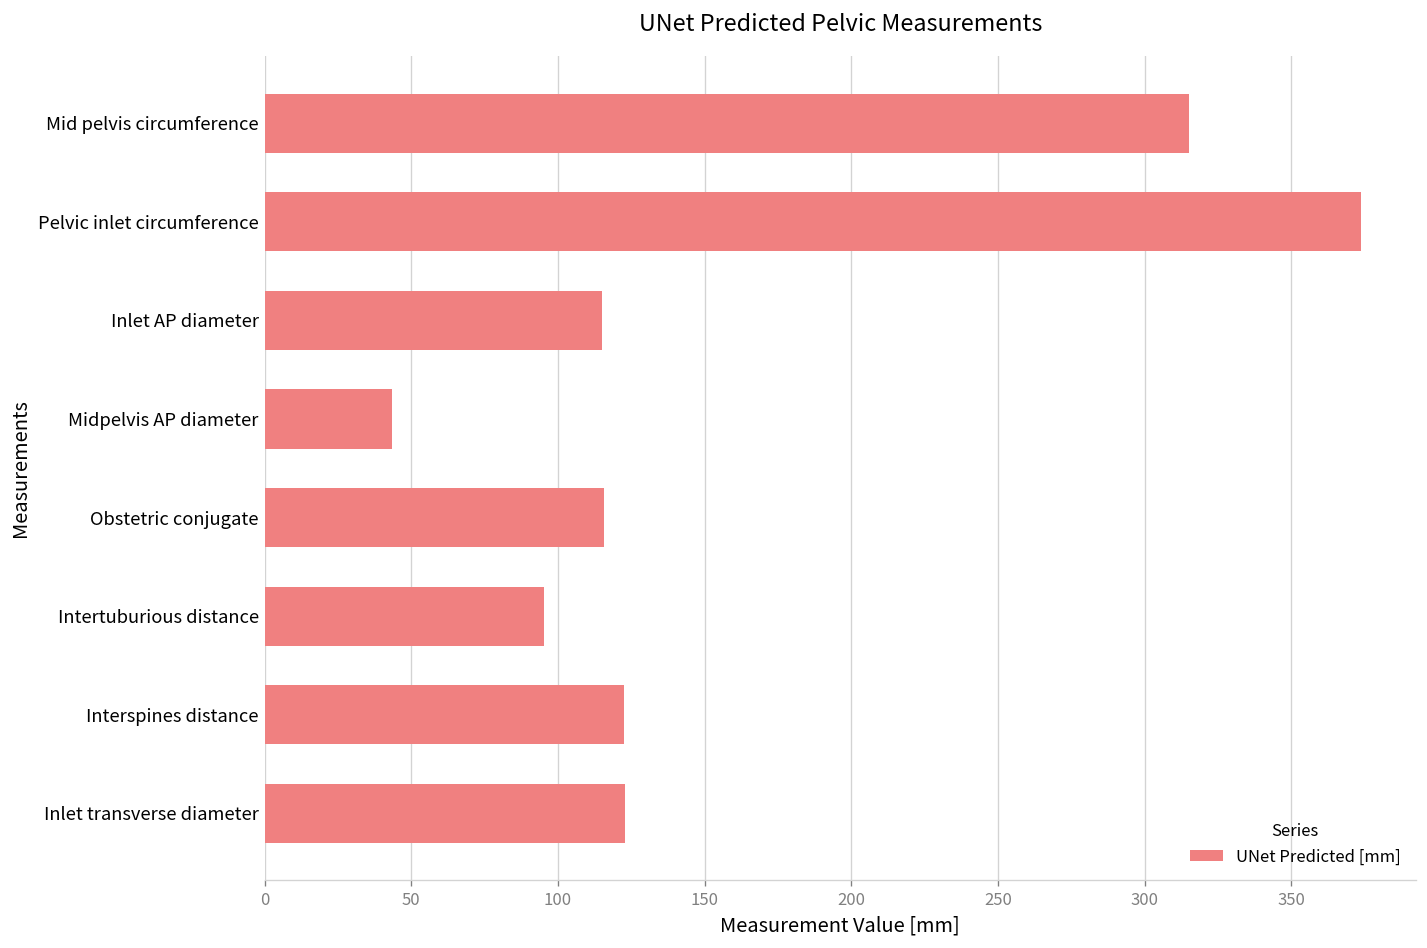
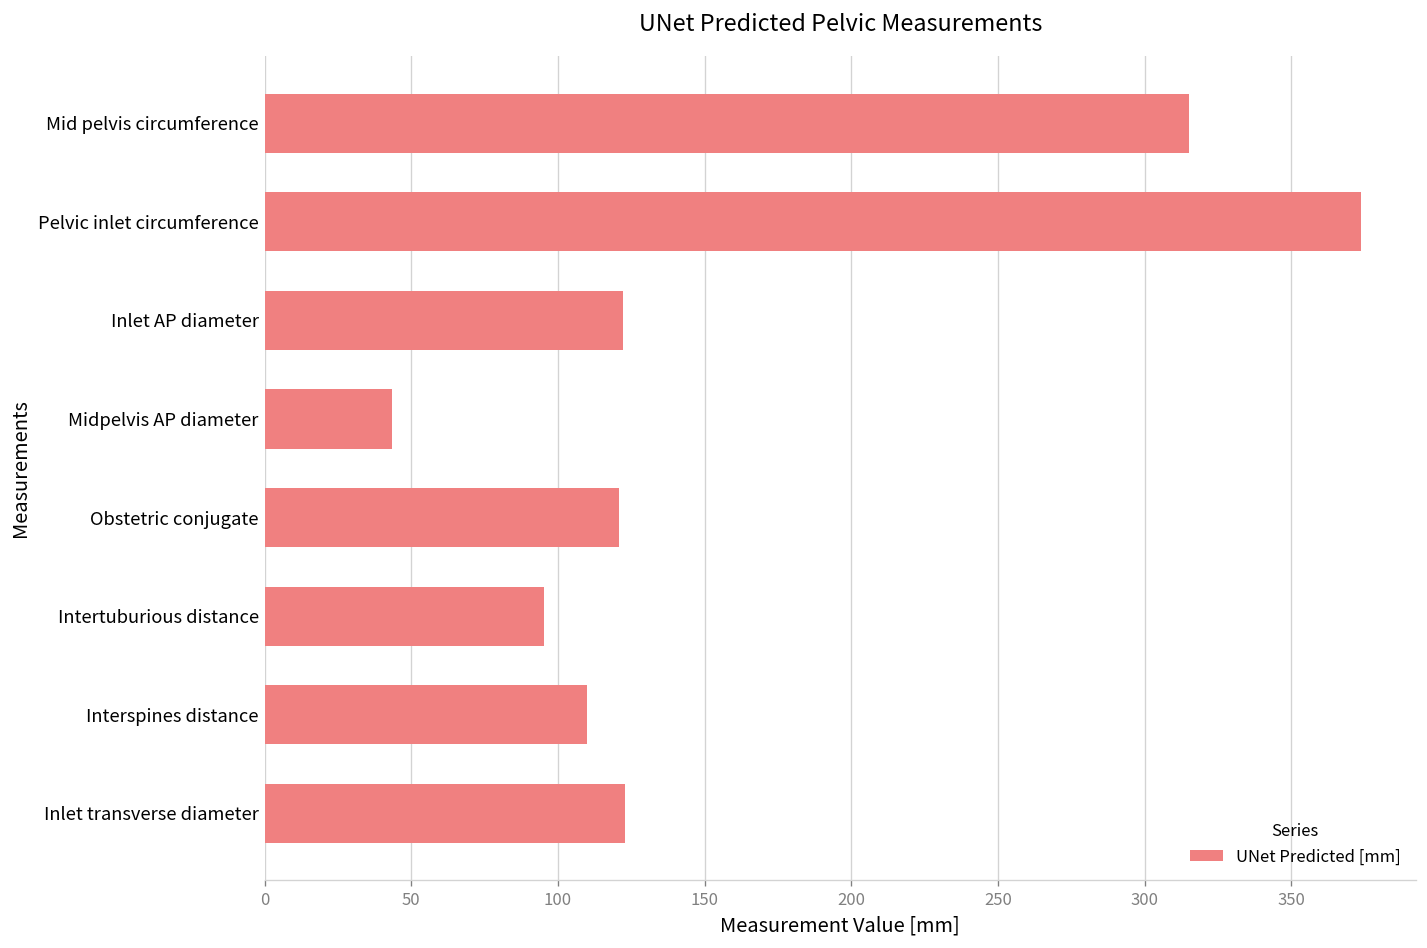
  {
    "Mid pelvis circumference": 315,
    "Pelvic inlet circumference": 374,
-   "Inlet AP diameter": 115,
+   "Inlet AP diameter": 122,
    "Midpelvis AP diameter": 43,
-   "Obstetric conjugate": 116,
+   "Obstetric conjugate": 121,
    "Intertuburious distance": 95,
-   "Interspines distance": 123,
+   "Interspines distance": 110,
    "Inlet transverse diameter": 123
  }
